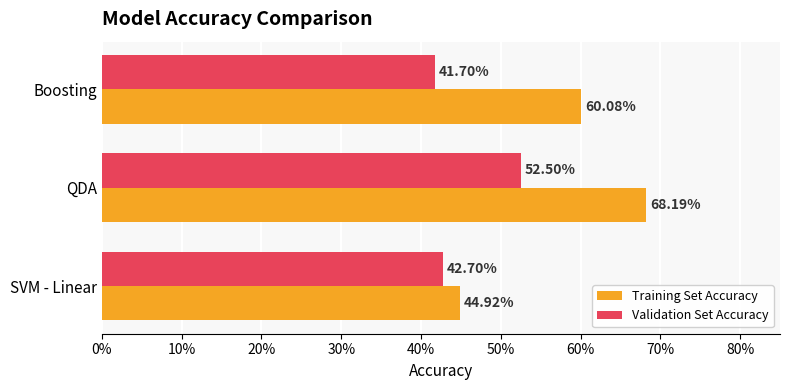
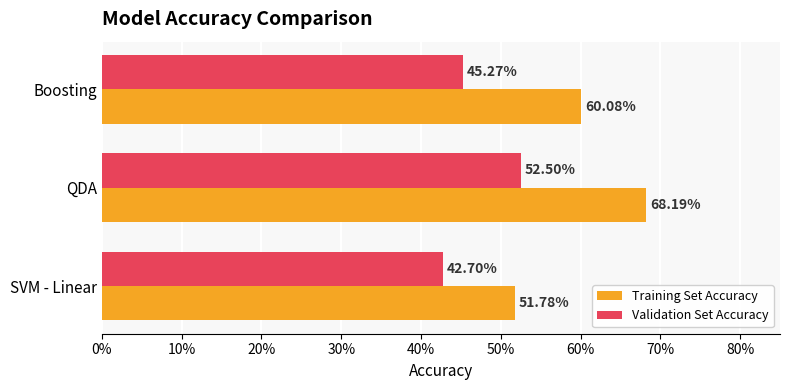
  {
    "Training Set Accuracy": {
      "Boosting": "60.08%",
      "QDA": "68.19%",
-     "SVM - Linear": "44.92%"
+     "SVM - Linear": "51.78%"
    },
    "Validation Set Accuracy": {
-     "Boosting": "41.70%",
+     "Boosting": "45.27%",
      "QDA": "52.50%",
      "SVM - Linear": "42.70%"
    }
  }
